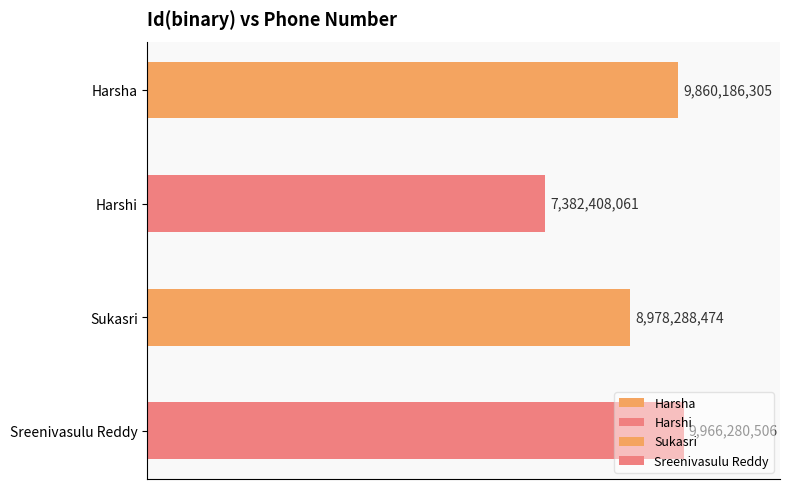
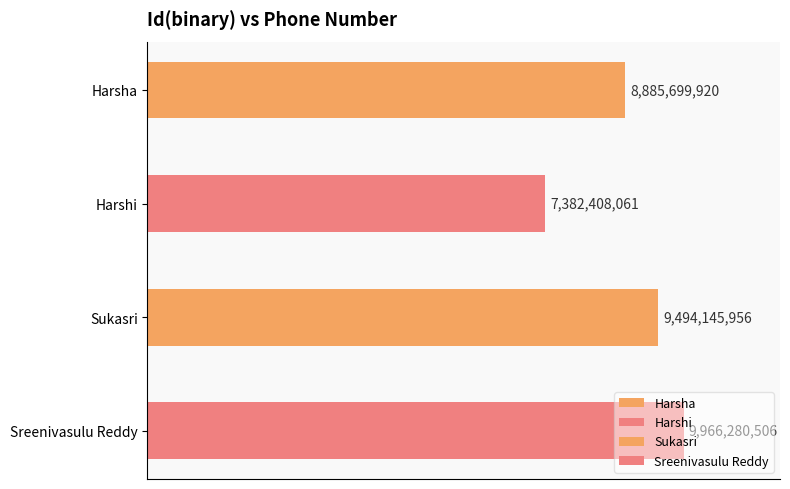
  {
-   "Harsha": "9,860,186,305",
+   "Harsha": "8,885,699,920",
    "Harshi": "7,382,408,061",
-   "Sukasri": "8,978,288,474"
+   "Sukasri": "9,494,145,956"
  }
